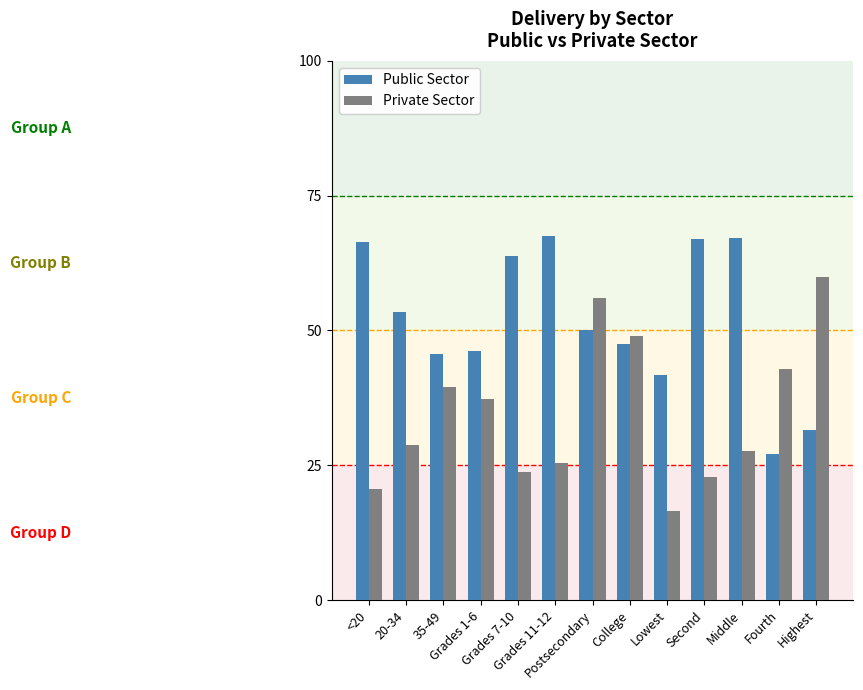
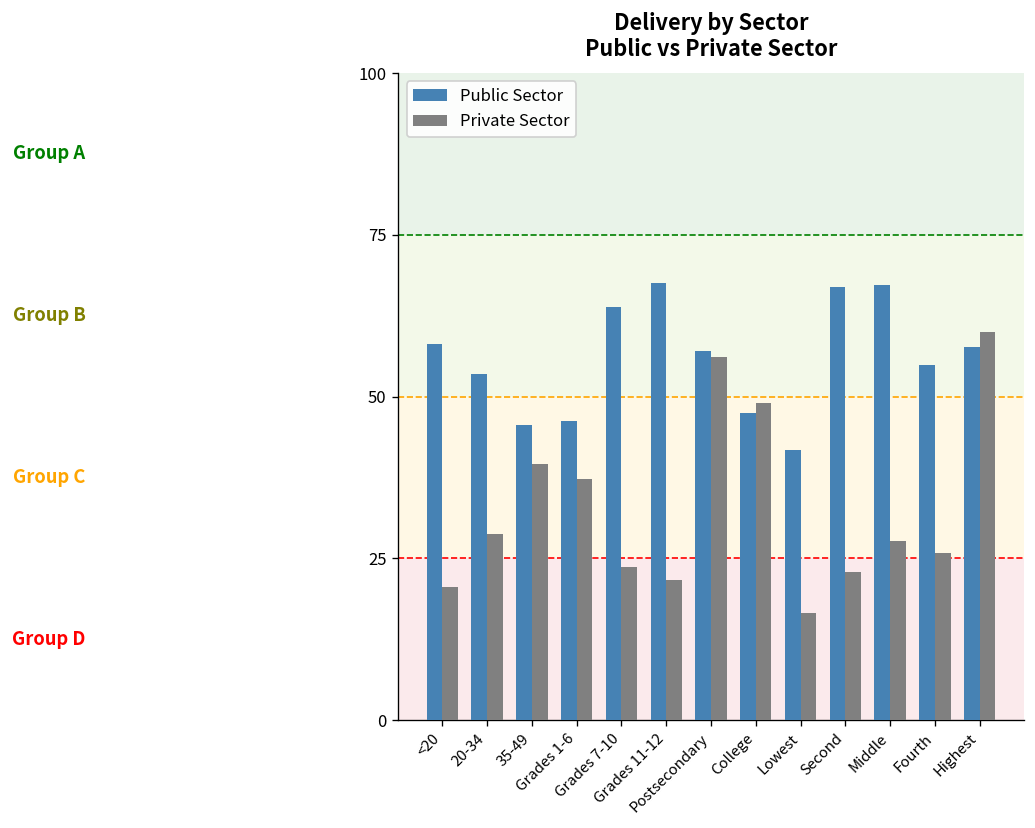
  {
    "Public Sector": {
-     "<20": 66,
+     "<20": 58,
      "20-34": 54,
      "35-49": 46,
      "Grades 1-6": 46,
      "Grades 7-10": 64,
      "Grades 11-12": 68,
-     "Postsecondary": 50,
+     "Postsecondary": 57,
      "College": 48,
      "Lowest": 42,
      "Second": 67,
      "Middle": 67,
-     "Fourth": 27,
-     "Highest": 32
+     "Fourth": 55,
+     "Highest": 58
    },
    "Private Sector": {
      "<20": 21,
      "20-34": 29,
      "35-49": 40,
      "Grades 1-6": 37,
      "Grades 7-10": 24,
-     "Grades 11-12": 26,
+     "Grades 11-12": 22,
      "Postsecondary": 56,
      "College": 49,
      "Lowest": 17,
      "Second": 23,
      "Middle": 28,
-     "Fourth": 43,
+     "Fourth": 26,
      "Highest": 60
    }
  }
